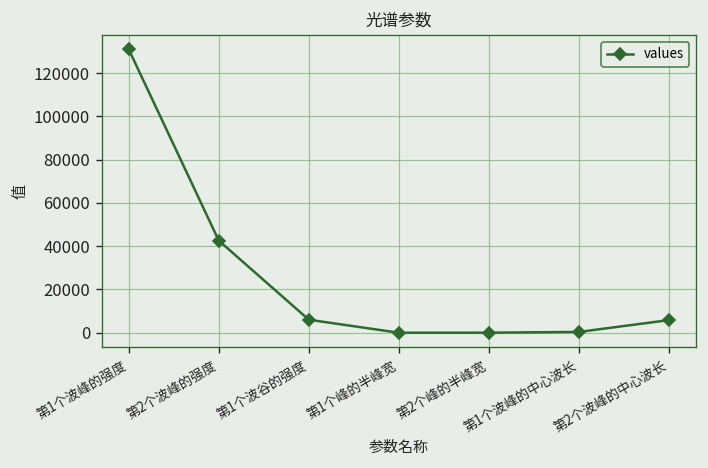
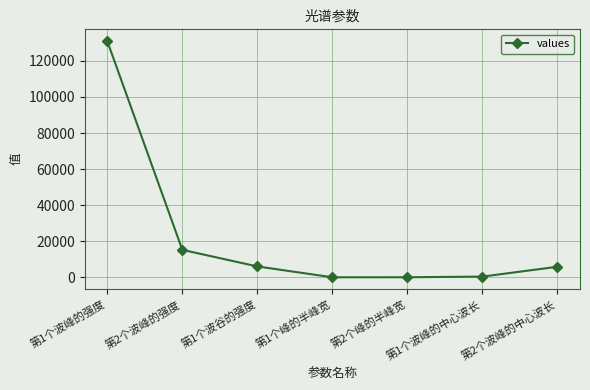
  {
    "第1个波峰的强度": 131000,
-   "第2个波峰的强度": 43000,
+   "第2个波峰的强度": 15000,
    "第1个波谷的强度": 6000,
    "第1个峰的半峰宽": 0,
    "第2个峰的半峰宽": 0,
    "第1个波峰的中心波长": 0,
    "第2个波峰的中心波长": 6000
  }
